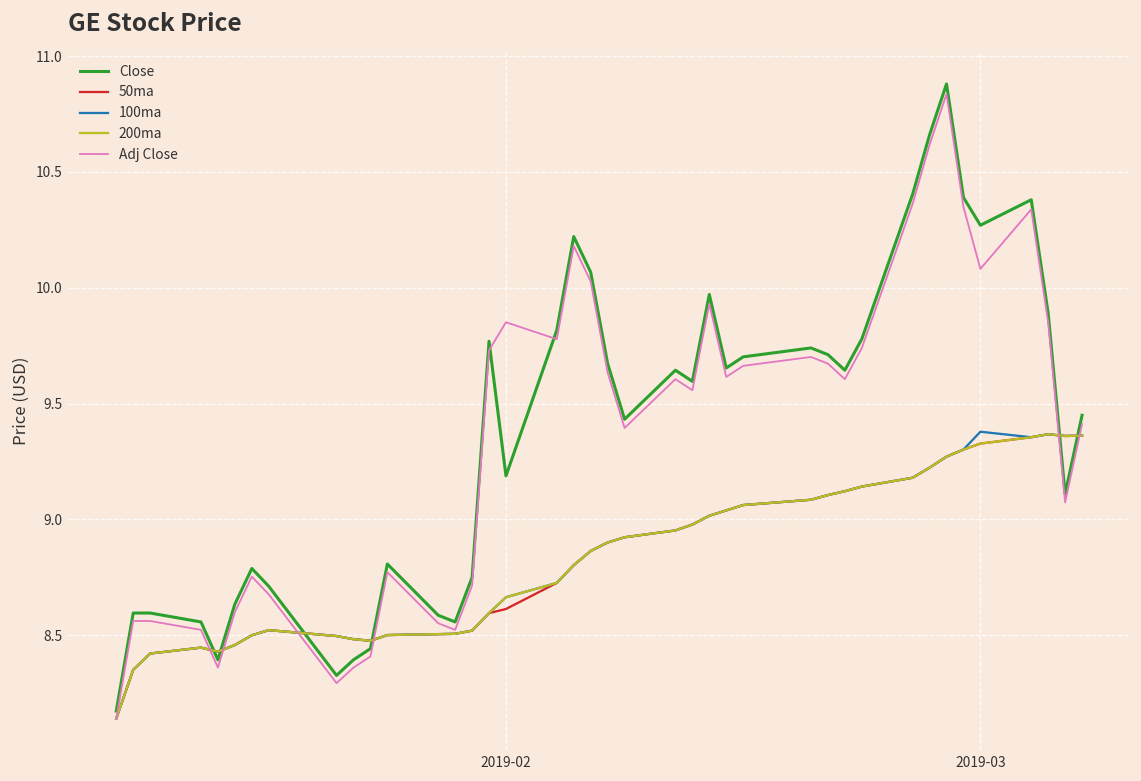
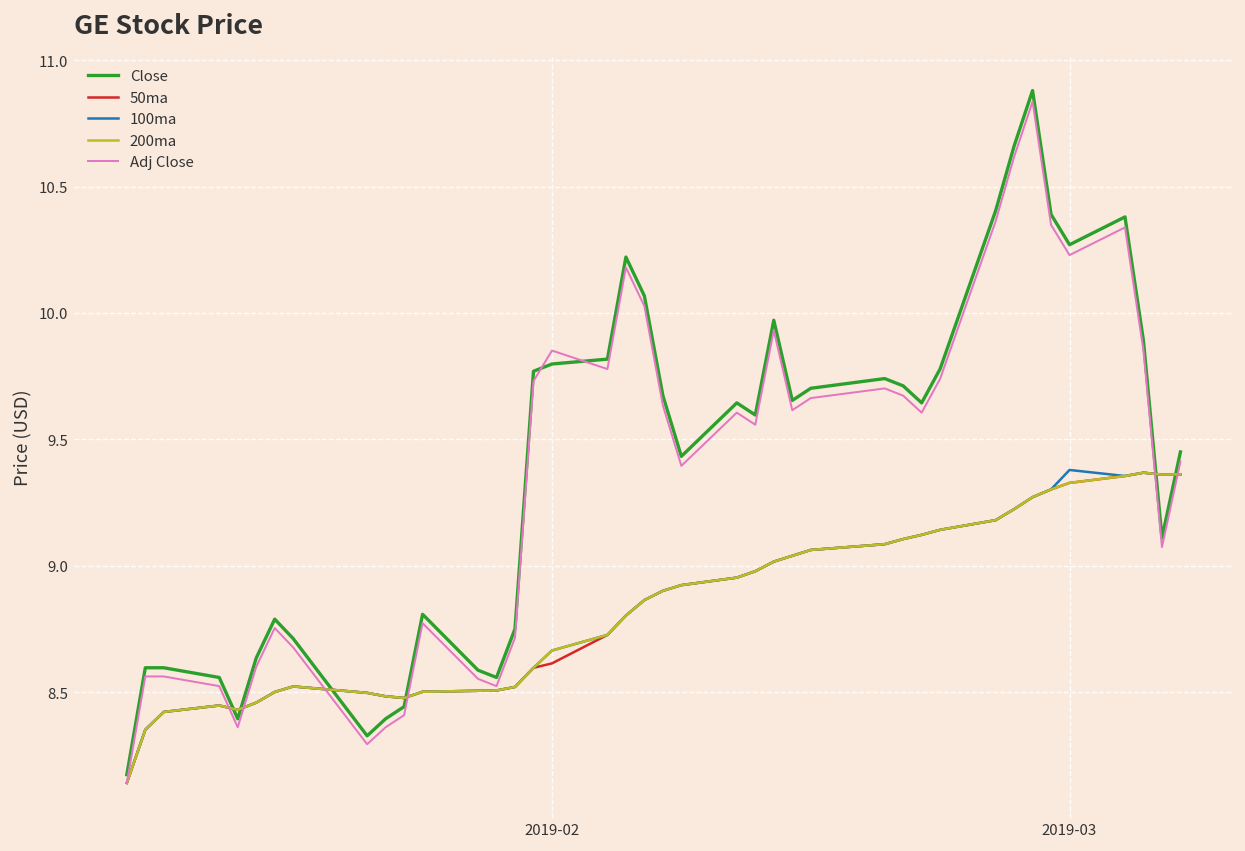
  {
    "Close": {
-     "2019-02": 9.19,
+     "2019-02": 9.80,
      "2019-03": 10.27
    },
    "50ma": {
      "2019-02": 8.61
    },
    "100ma": {
      "2019-03": 9.38
    },
    "Adj Close": {
      "2019-02": 9.85,
-     "2019-03": 10.08
+     "2019-03": 10.23
    }
  }
